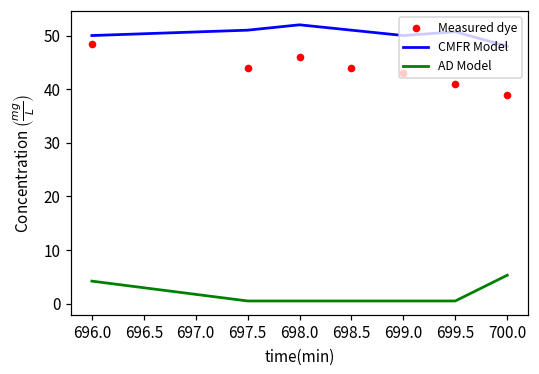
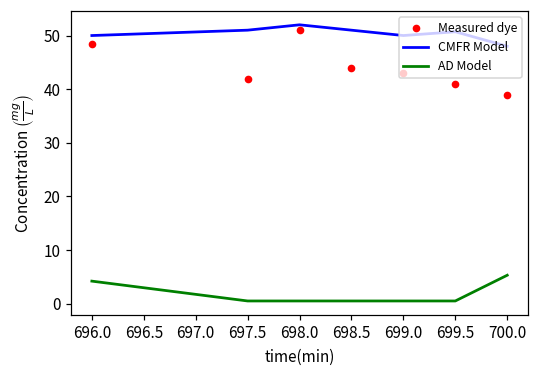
  {
    "Measured dye": {
      "696.0": 49,
-     "697.5": 44,
-     "698.0": 46,
+     "697.5": 42,
+     "698.0": 51,
      "698.5": 44,
      "699.0": 43,
      "699.5": 41,
      "700.0": 39
    },
    "CMFR Model": {
      "696.0": 50,
      "697.5": 51,
      "698.0": 52,
      "698.5": 51
    },
    "AD Model": {
      "696.0": 4,
      "697.5": 1,
      "698.0": 1,
      "698.5": 1,
      "699.0": 1,
      "699.5": 1,
      "700.0": 5
    }
  }
